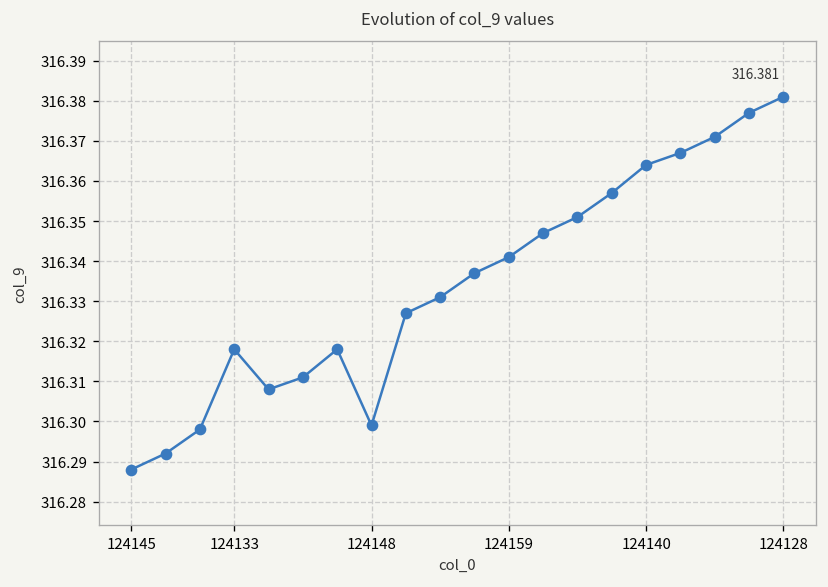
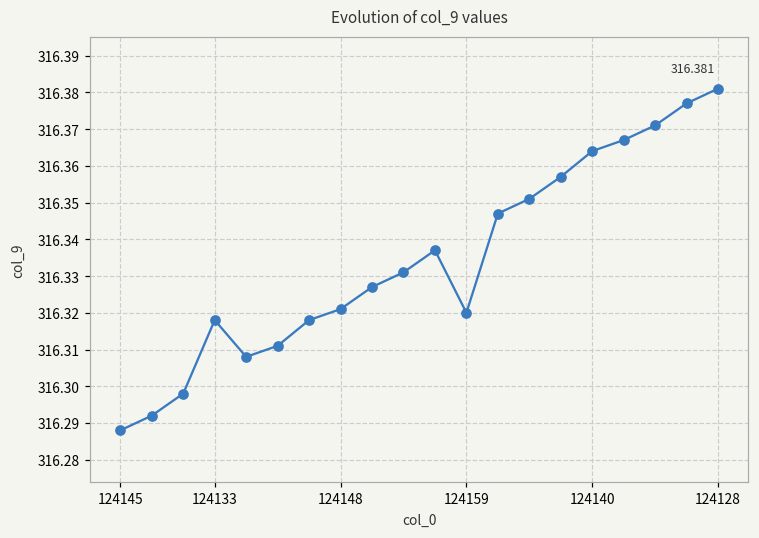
  {
    "124145": 316.288,
    "124133": 316.318,
-   "124148": 316.299,
-   "124159": 316.341,
+   "124148": 316.321,
+   "124159": 316.320,
    "124140": 316.364
  }
